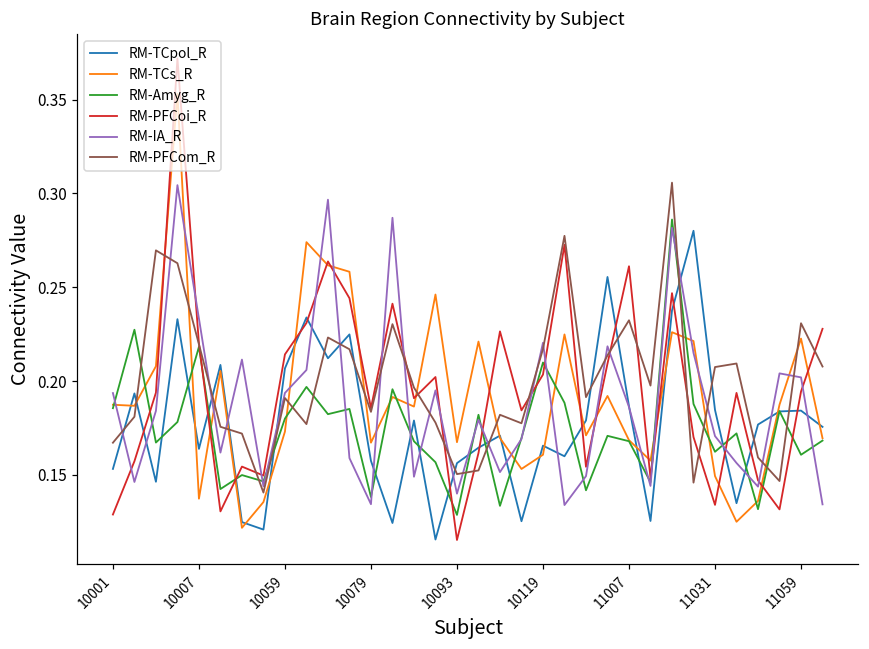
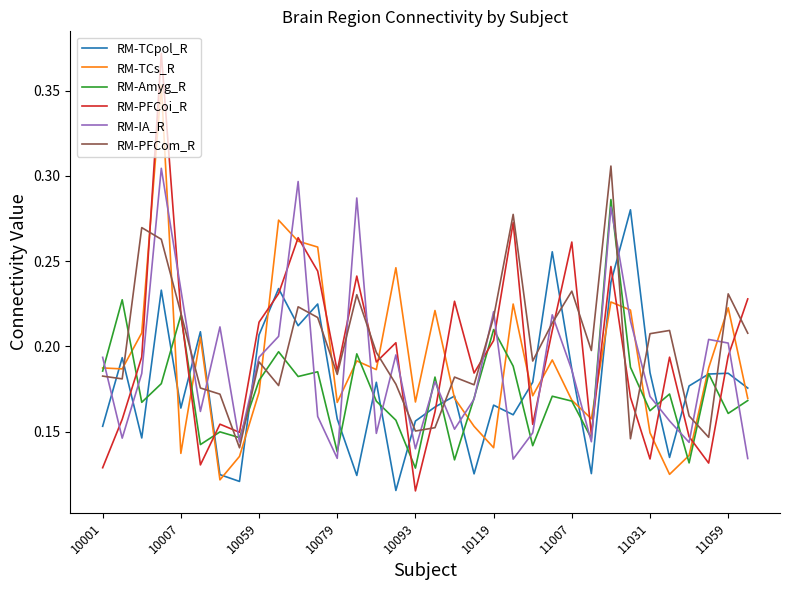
  {
    "RM-TCpol_R": {
      "10001": 0.153,
      "10007": 0.164,
      "10059": 0.207,
      "10079": 0.157,
      "10093": 0.156,
      "10119": 0.166,
      "11031": 0.185,
      "11059": 0.184
    },
    "RM-TCs_R": {
      "10001": 0.187,
      "10007": 0.137,
      "10059": 0.173,
      "10079": 0.167,
      "10093": 0.167,
-     "10119": 0.161,
+     "10119": 0.141,
      "11031": 0.149,
      "11059": 0.223
    },
    "RM-Amyg_R": {
      "10001": 0.186,
      "10059": 0.180,
      "10079": 0.138,
      "10093": 0.129,
      "10119": 0.210,
      "11031": 0.162,
      "11059": 0.161
    },
    "RM-PFCoi_R": {
      "10001": 0.129,
      "10059": 0.214,
      "10079": 0.186,
      "10093": 0.115,
      "10119": 0.203,
      "11007": 0.261,
      "11031": 0.134,
      "11059": 0.194
    },
    "RM-IA_R": {
      "10001": 0.194,
      "10007": 0.233,
      "10059": 0.194,
      "10079": 0.134,
      "10093": 0.140,
      "10119": 0.220,
      "11031": 0.171,
      "11059": 0.202
    },
    "RM-PFCom_R": {
-     "10001": 0.167,
+     "10001": 0.183,
      "10059": 0.191,
      "10079": 0.184,
      "10093": 0.150,
      "10119": 0.217,
      "11007": 0.232,
      "11031": 0.207,
      "11059": 0.231
    }
  }
